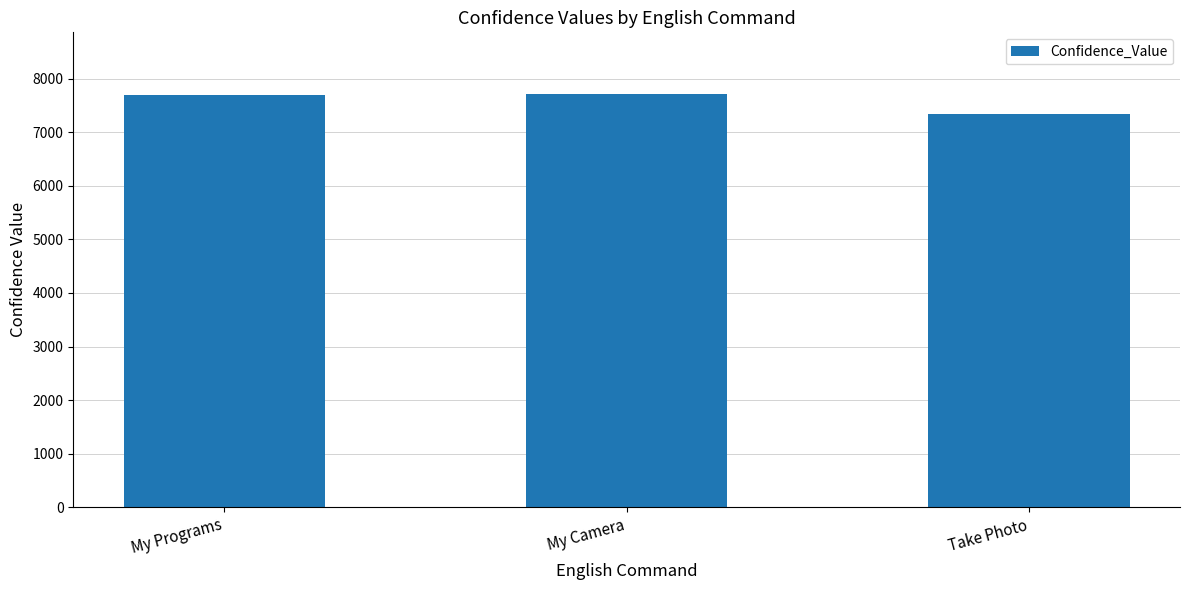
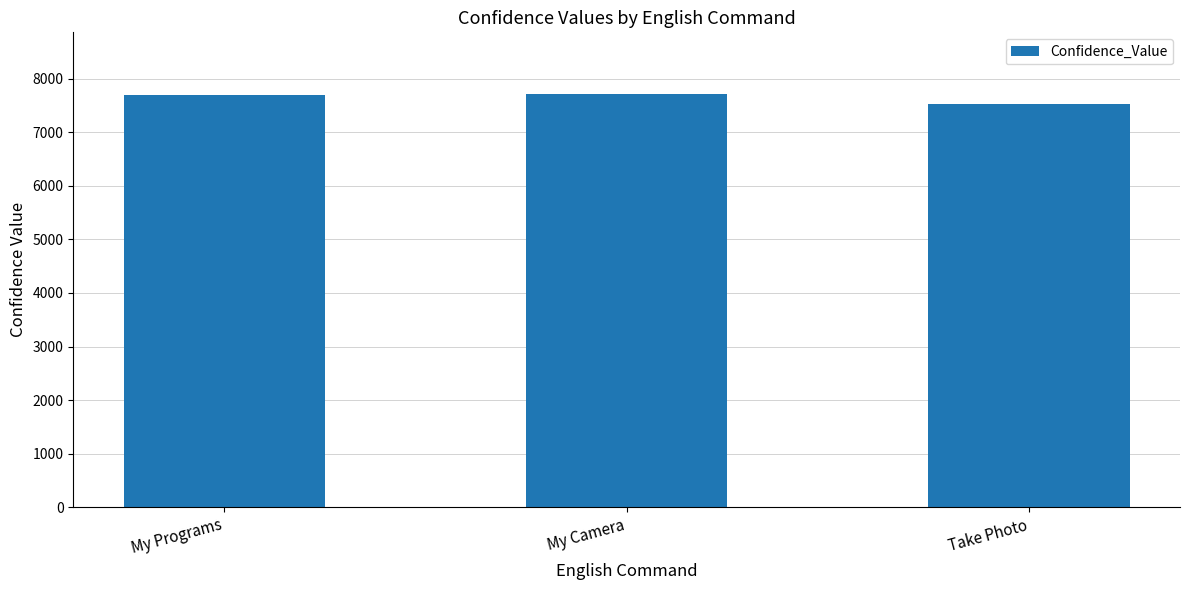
  {
    "My Programs": 7700,
    "My Camera": 7700,
-   "Take Photo": 7300
+   "Take Photo": 7500
  }
